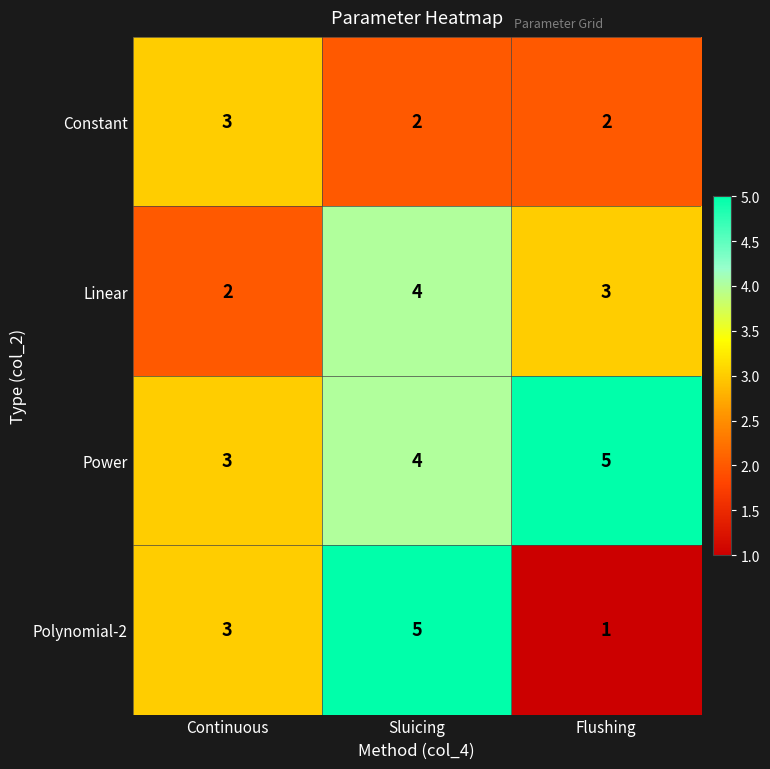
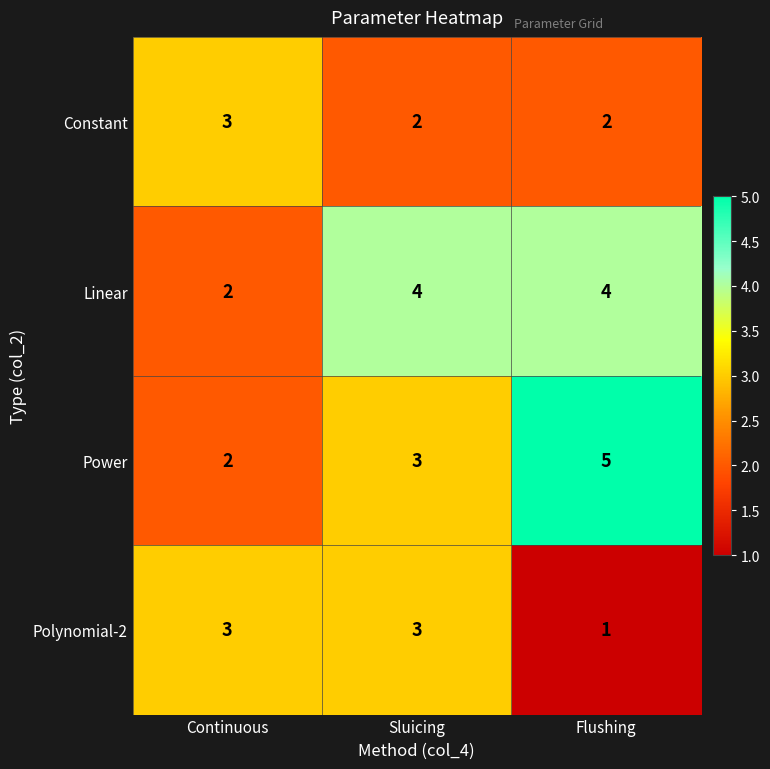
  {
    "Constant": {
      "Continuous": 3,
      "Sluicing": 2,
      "Flushing": 2
    },
    "Linear": {
      "Continuous": 2,
      "Sluicing": 4,
-     "Flushing": 3
+     "Flushing": 4
    },
    "Power": {
-     "Continuous": 3,
-     "Sluicing": 4,
+     "Continuous": 2,
+     "Sluicing": 3,
      "Flushing": 5
    },
    "Polynomial-2": {
      "Continuous": 3,
-     "Sluicing": 5,
+     "Sluicing": 3,
      "Flushing": 1
    }
  }
